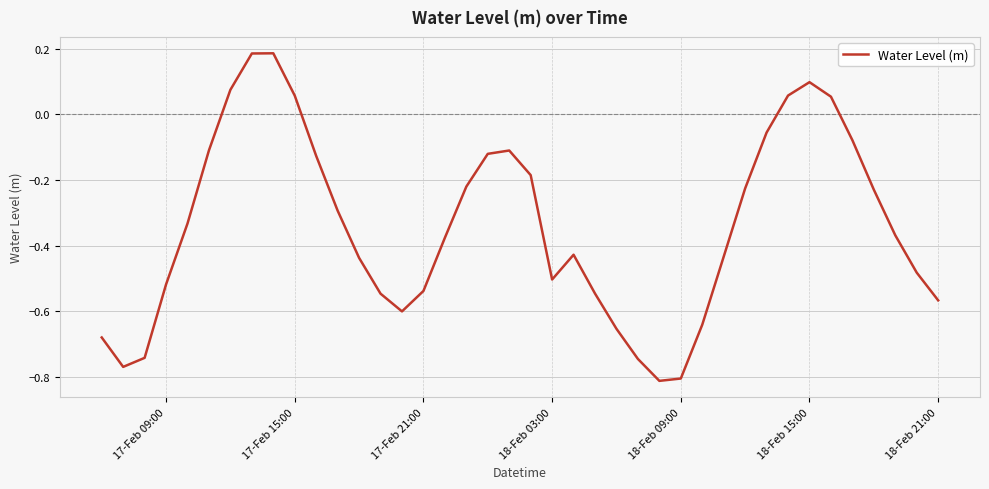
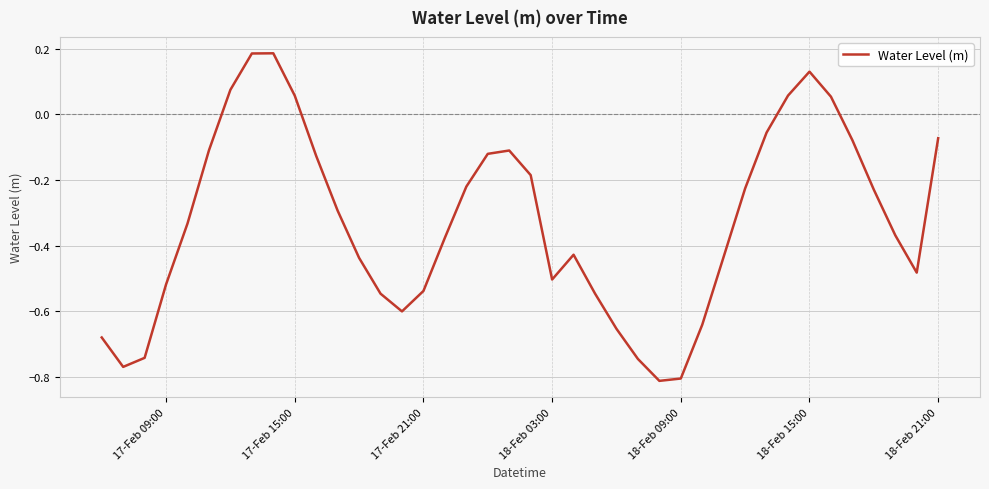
  {
    "17-Feb 09:00": -0.52,
    "17-Feb 15:00": 0.06,
    "17-Feb 21:00": -0.54,
    "18-Feb 03:00": -0.50,
    "18-Feb 09:00": -0.80,
-   "18-Feb 15:00": 0.10,
-   "18-Feb 21:00": -0.57
+   "18-Feb 15:00": 0.13,
+   "18-Feb 21:00": -0.07
  }
